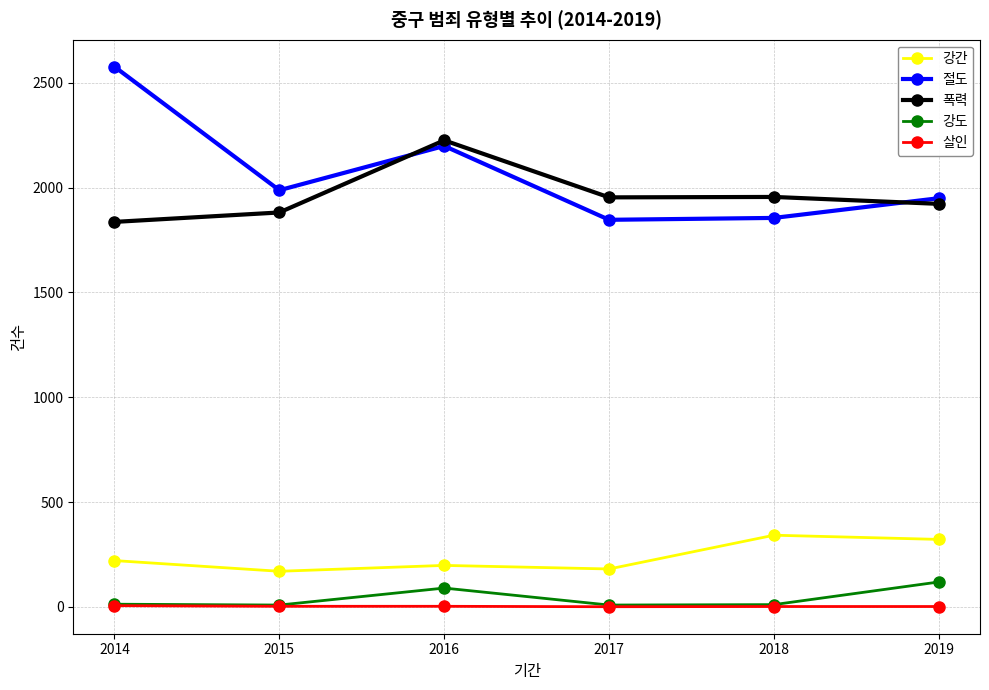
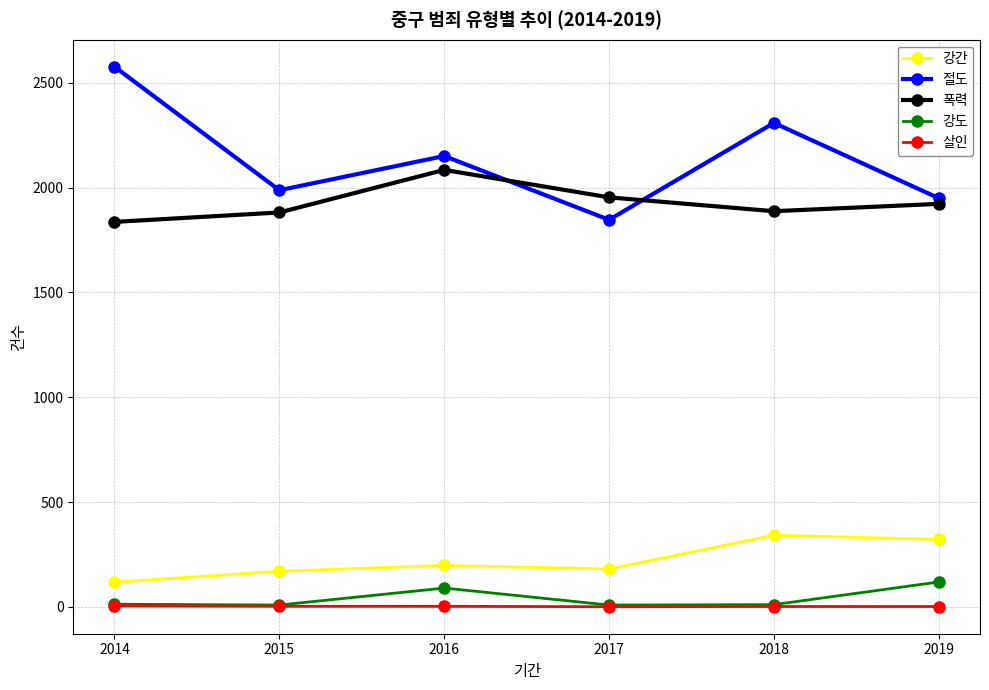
  {
    "강간": {
-     "2014": 220,
+     "2014": 120,
      "2015": 170,
      "2016": 200,
      "2017": 180,
      "2018": 340,
      "2019": 320
    },
    "절도": {
      "2014": 2580,
      "2015": 1990,
-     "2016": 2200,
+     "2016": 2150,
      "2017": 1850,
-     "2018": 1860,
+     "2018": 2310,
      "2019": 1950
    },
    "폭력": {
      "2014": 1840,
      "2015": 1880,
-     "2016": 2230,
+     "2016": 2080,
      "2017": 1950,
-     "2018": 1960,
+     "2018": 1890,
      "2019": 1920
    },
    "강도": {
      "2016": 90,
      "2019": 120
    },
    "살인": {
      "2016": 0,
      "2019": 0
    }
  }
